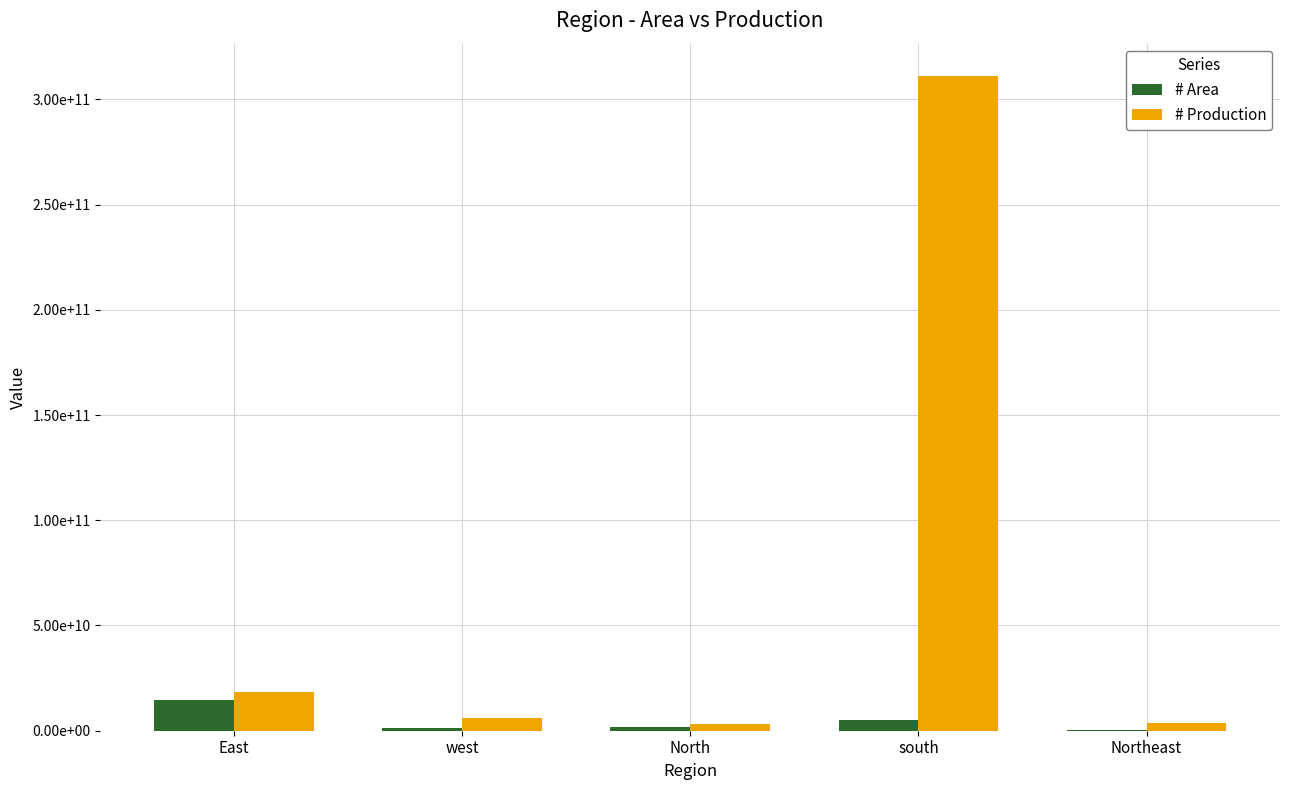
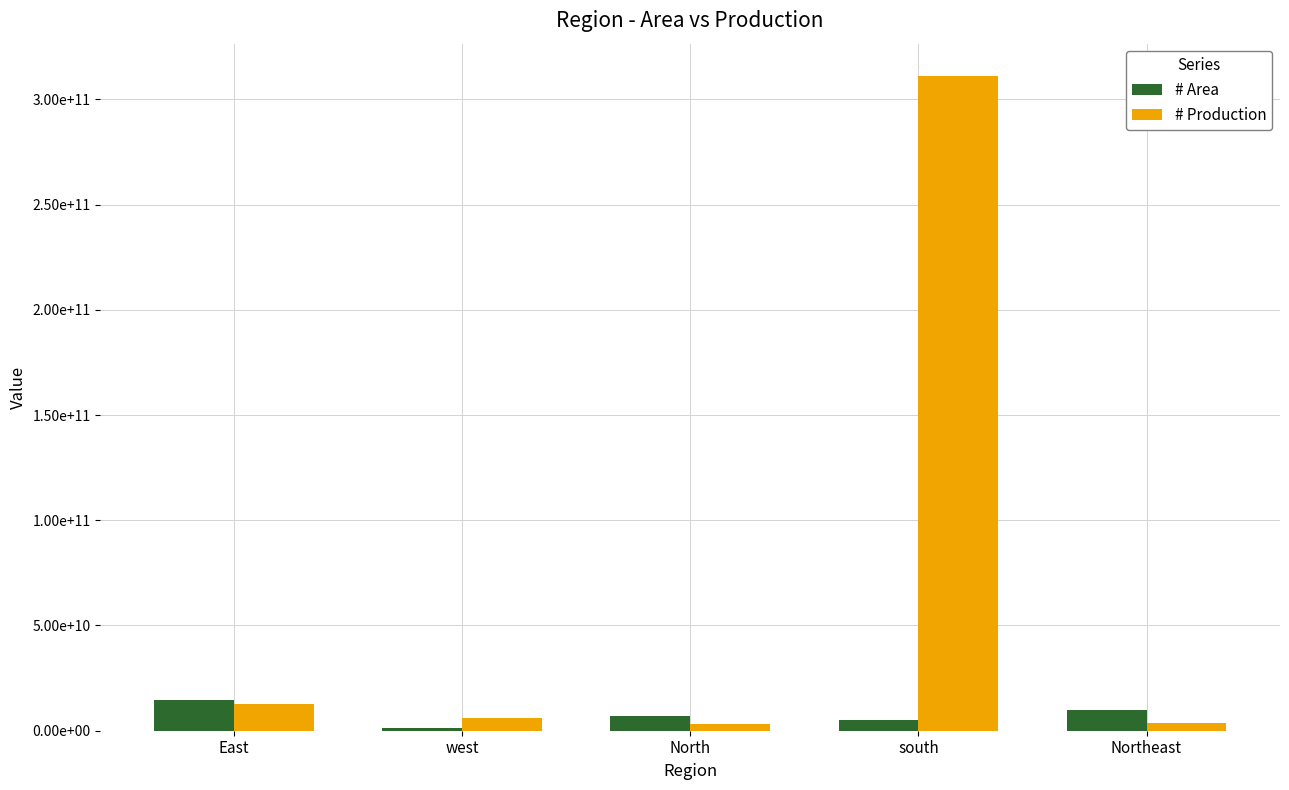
  {
    "# Area": {
      "East": 15000000000,
      "west": 1000000000,
-     "North": 2000000000,
+     "North": 7000000000,
      "south": 5000000000,
-     "Northeast": 0
+     "Northeast": 10000000000
    },
    "# Production": {
-     "East": 18000000000,
+     "East": 13000000000,
      "west": 6000000000,
      "North": 3000000000,
      "south": 311000000000,
      "Northeast": 4000000000
    }
  }
